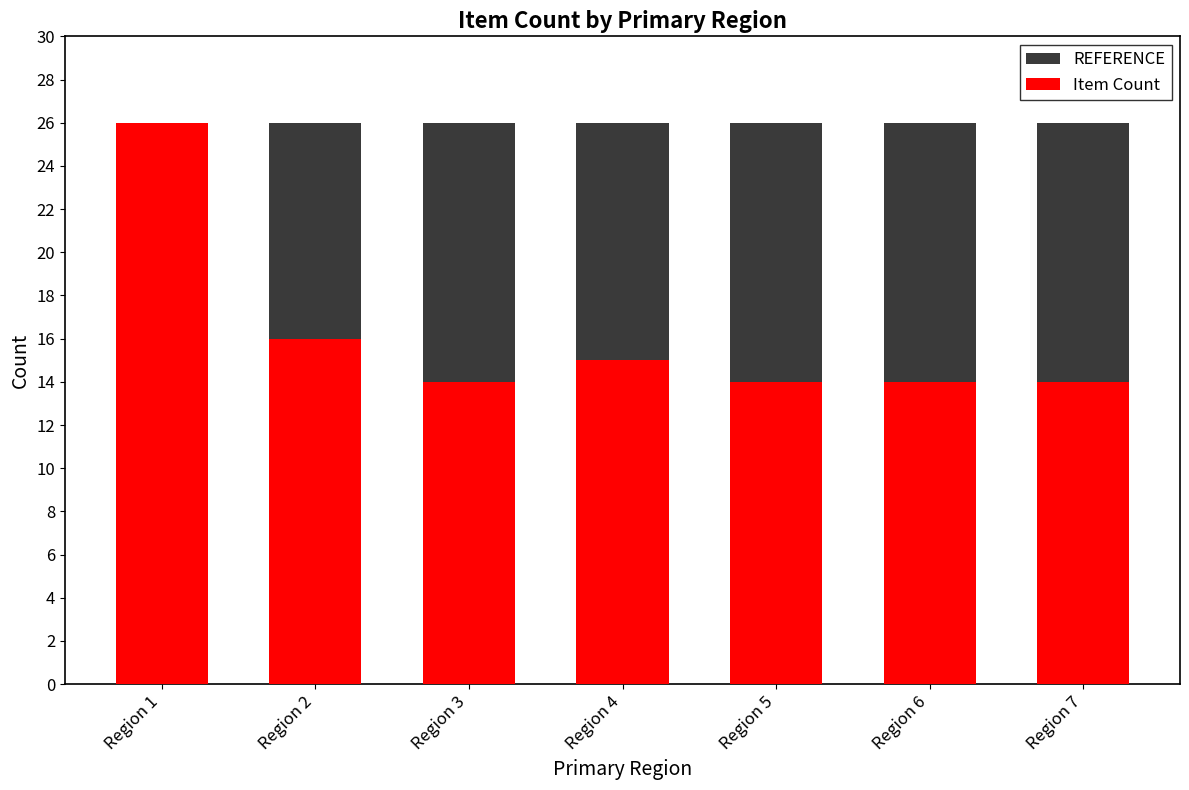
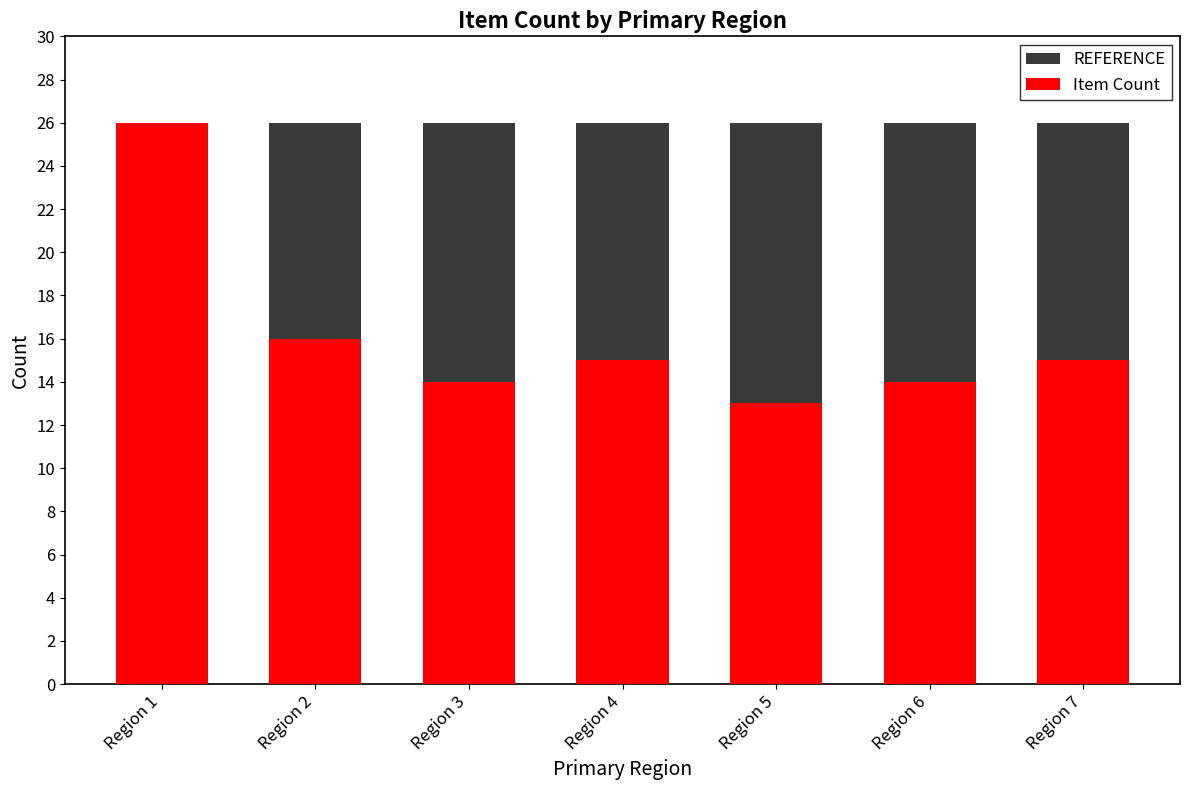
  {
    "REFERENCE": {
      "Region 1": 26,
      "Region 2": 26,
      "Region 3": 26,
      "Region 4": 26,
      "Region 5": 26,
      "Region 6": 26,
      "Region 7": 26
    },
    "Item Count": {
      "Region 1": 26,
-     "Region 5": 14,
-     "Region 7": 14
+     "Region 5": 13,
+     "Region 7": 15
    }
  }
